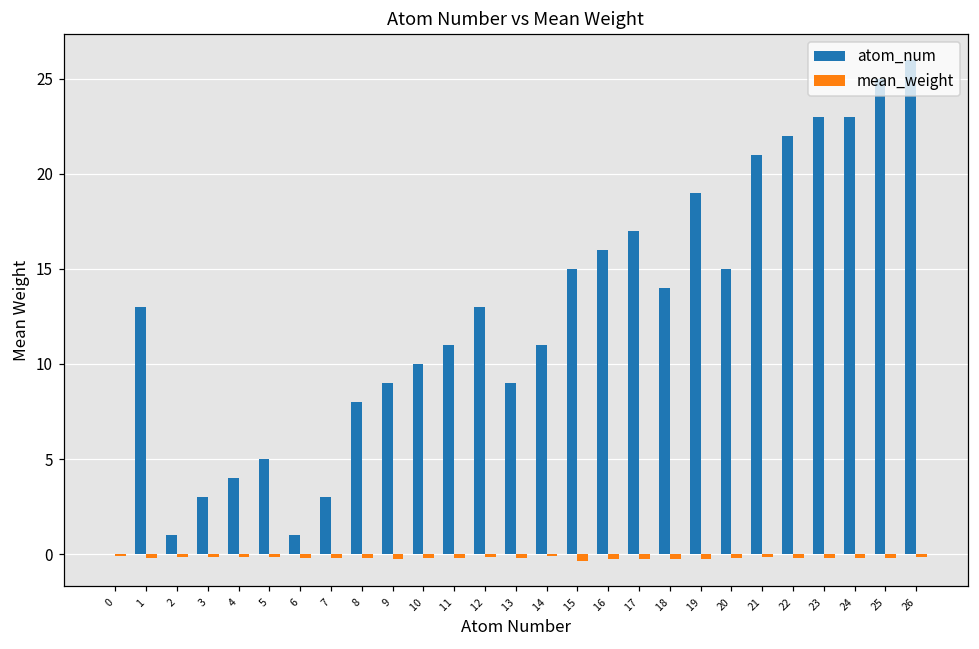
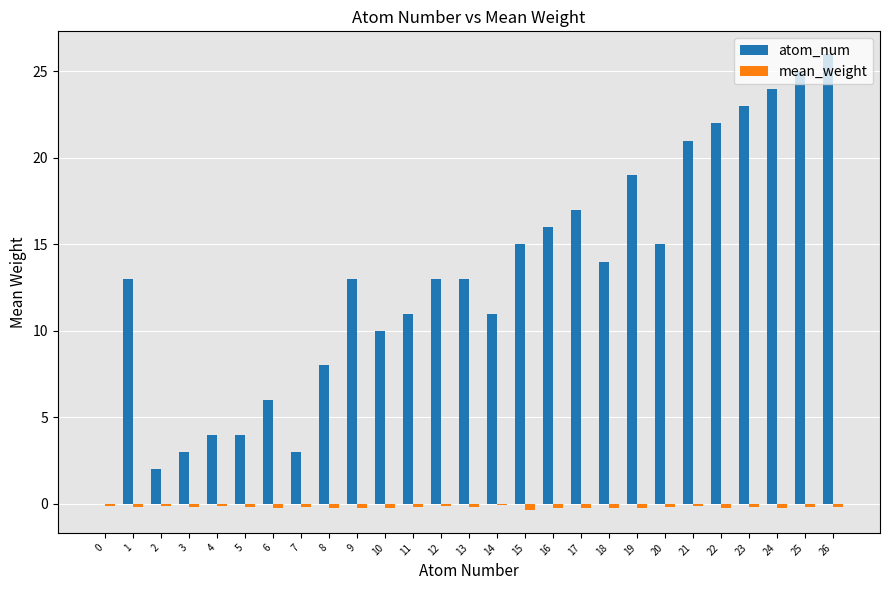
  {
    "atom_num": {
      "0": 0,
      "1": 13,
-     "2": 1,
+     "2": 2,
      "3": 3,
      "4": 4,
-     "5": 5,
-     "6": 1,
+     "5": 4,
+     "6": 6,
      "7": 3,
      "8": 8,
-     "9": 9,
+     "9": 13,
      "10": 10,
      "11": 11,
      "12": 13,
-     "13": 9,
+     "13": 13,
      "14": 11,
      "15": 15,
      "16": 16,
      "17": 17,
      "18": 14,
      "19": 19,
      "20": 15,
      "21": 21,
      "22": 22,
      "23": 23,
-     "24": 23
+     "24": 24
    },
    "mean_weight": {
      "1": -0.2,
      "3": -0.2,
      "5": -0.2,
      "6": -0.2,
      "7": -0.2,
      "8": -0.2,
      "9": -0.2,
      "10": -0.2,
      "11": -0.2,
      "12": -0.1,
      "13": -0.2,
      "15": -0.4,
      "16": -0.2,
      "17": -0.2,
      "18": -0.3,
      "19": -0.2,
      "20": -0.2,
      "21": -0.2,
      "22": -0.2,
      "23": -0.2,
      "24": -0.2,
      "25": -0.2,
      "26": -0.2
    }
  }
